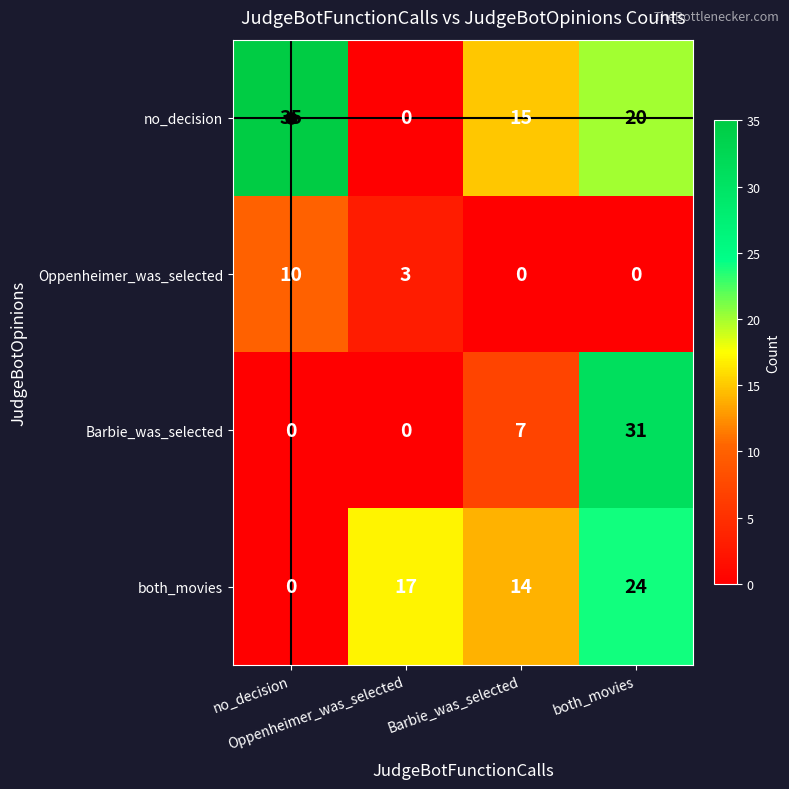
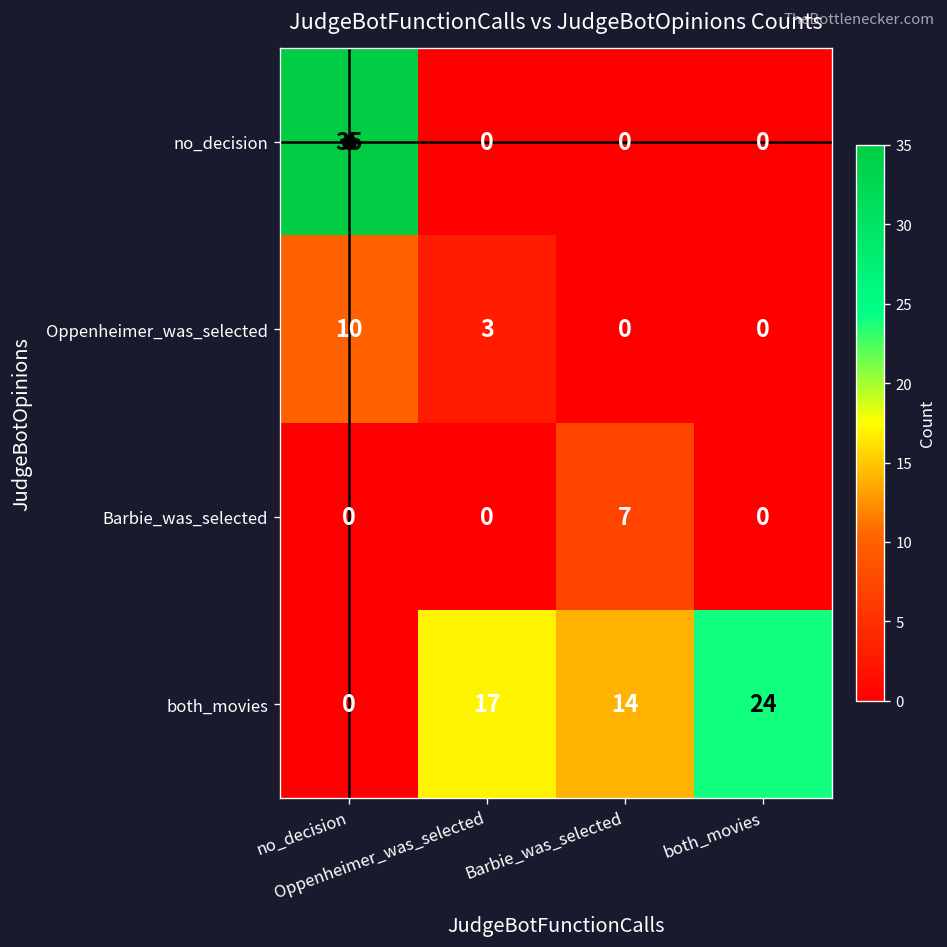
  {
    "no_decision": {
      "Oppenheimer_was_selected": 0,
-     "Barbie_was_selected": 15,
-     "both_movies": 20
+     "Barbie_was_selected": 0,
+     "both_movies": 0
    },
    "Oppenheimer_was_selected": {
      "no_decision": 10,
      "Oppenheimer_was_selected": 3,
      "Barbie_was_selected": 0,
      "both_movies": 0
    },
    "Barbie_was_selected": {
      "no_decision": 0,
      "Oppenheimer_was_selected": 0,
      "Barbie_was_selected": 7,
-     "both_movies": 31
+     "both_movies": 0
    },
    "both_movies": {
      "no_decision": 0,
      "Oppenheimer_was_selected": 17,
      "Barbie_was_selected": 14,
      "both_movies": 24
    }
  }
